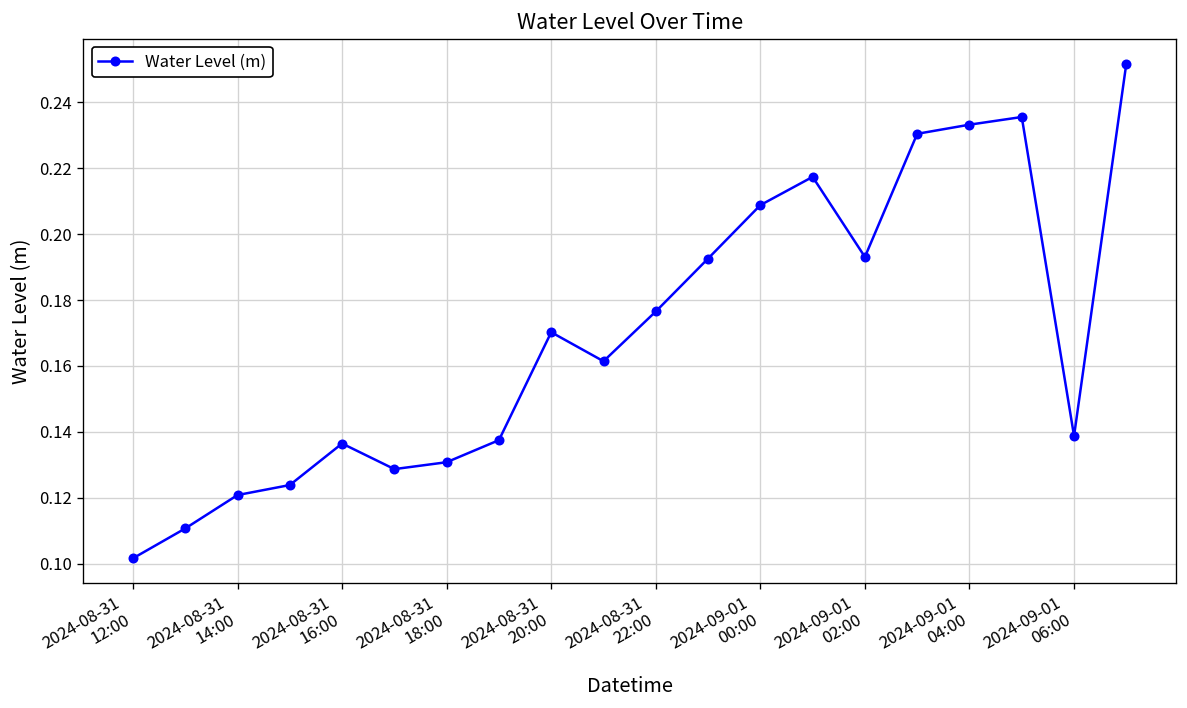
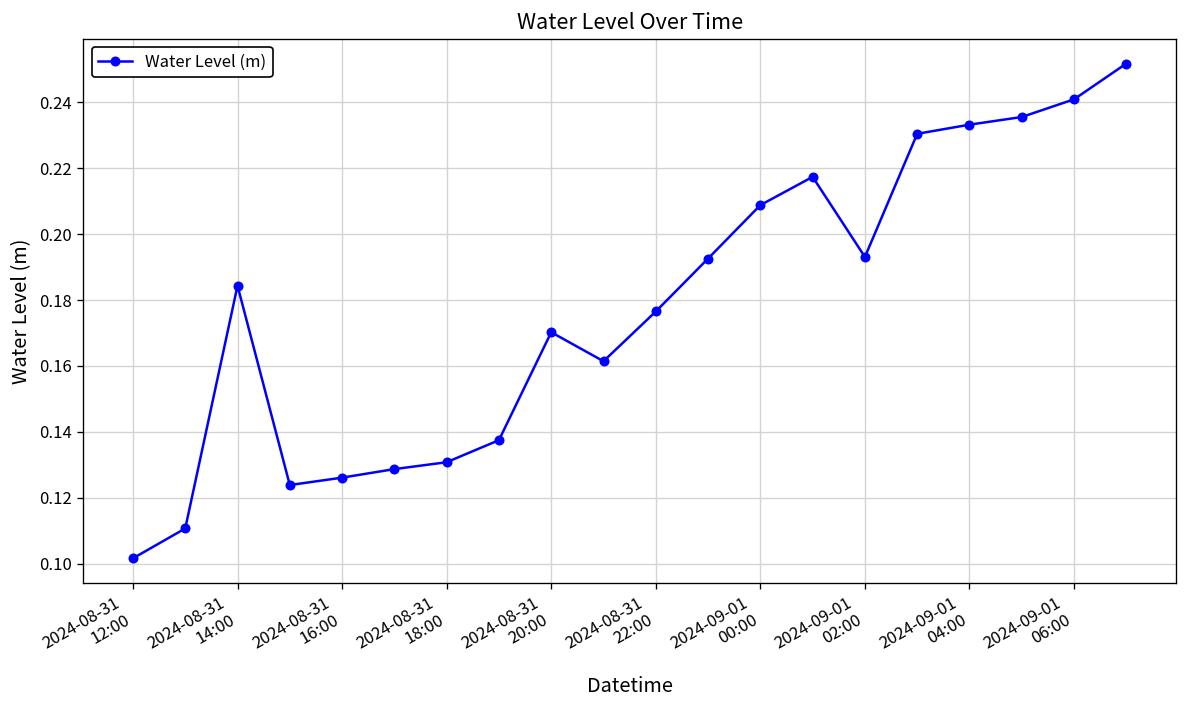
  {
    "2024-08-31 12:00": 0.102,
-   "2024-08-31 14:00": 0.121,
-   "2024-08-31 16:00": 0.136,
+   "2024-08-31 14:00": 0.184,
+   "2024-08-31 16:00": 0.126,
    "2024-08-31 18:00": 0.131,
    "2024-08-31 20:00": 0.170,
    "2024-08-31 22:00": 0.177,
    "2024-09-01 00:00": 0.209,
    "2024-09-01 02:00": 0.193,
    "2024-09-01 04:00": 0.233,
-   "2024-09-01 06:00": 0.139
+   "2024-09-01 06:00": 0.241
  }
